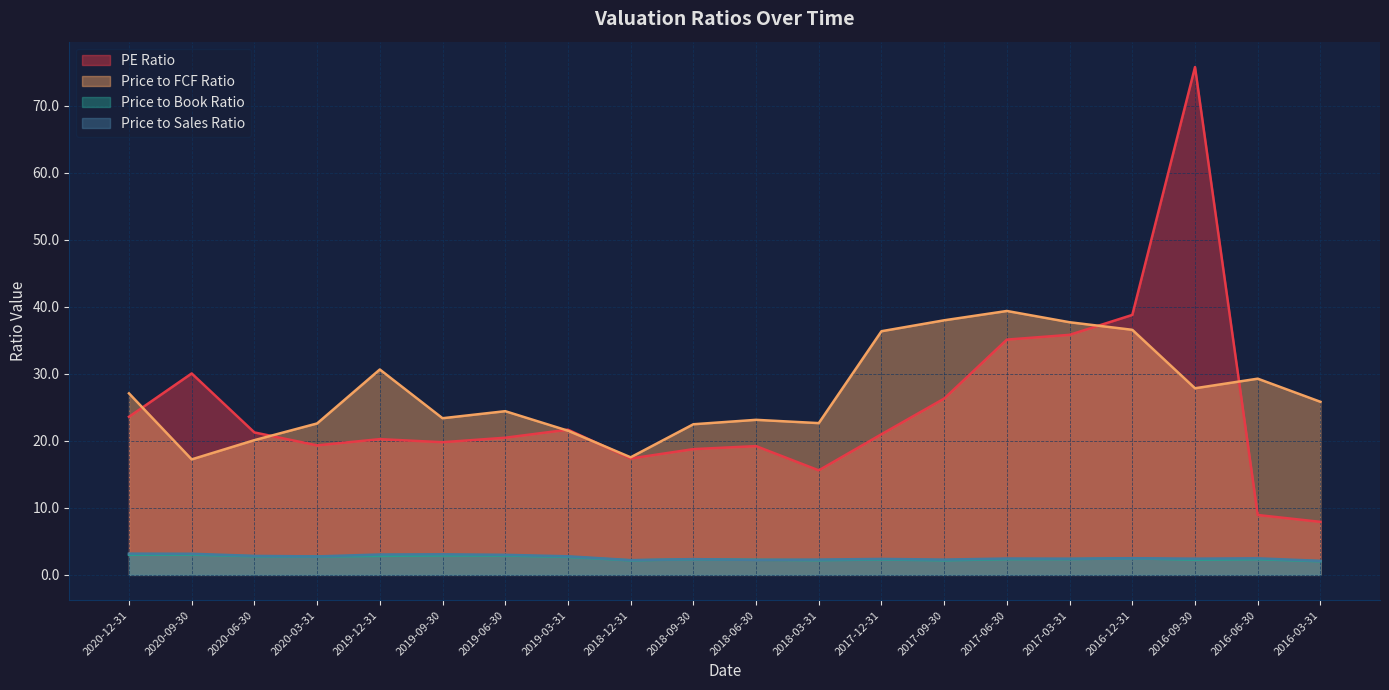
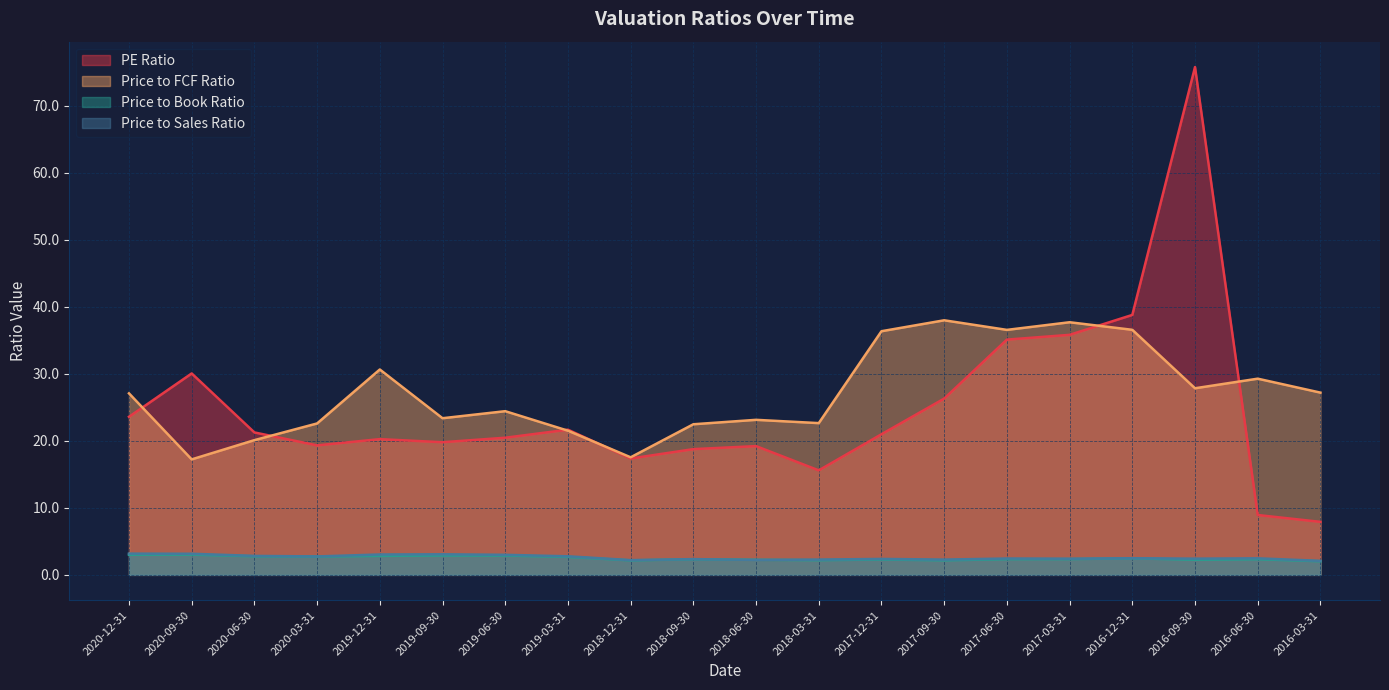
  {
    "PE Ratio": {
      "2020-12-31": 24,
      "2020-09-30": 30,
      "2020-06-30": 21,
      "2020-03-31": 19,
      "2019-12-31": 20,
      "2019-09-30": 20,
      "2019-06-30": 20,
      "2018-09-30": 19,
      "2018-06-30": 19,
      "2018-03-31": 16,
      "2017-12-31": 21,
      "2017-09-30": 26,
      "2017-06-30": 35,
      "2017-03-31": 36,
      "2016-12-31": 39,
      "2016-09-30": 76,
      "2016-06-30": 9,
      "2016-03-31": 8
    },
    "Price to FCF Ratio": {
      "2020-12-31": 27,
      "2020-09-30": 17,
      "2020-06-30": 20,
      "2020-03-31": 23,
      "2019-12-31": 31,
      "2019-09-30": 23,
      "2019-06-30": 24,
      "2018-09-30": 22,
      "2018-06-30": 23,
      "2018-03-31": 23,
      "2017-12-31": 36,
      "2017-09-30": 38,
-     "2017-06-30": 39,
+     "2017-06-30": 37,
      "2017-03-31": 38,
      "2016-12-31": 37,
      "2016-09-30": 28,
      "2016-06-30": 29,
-     "2016-03-31": 26
+     "2016-03-31": 27
    }
  }
